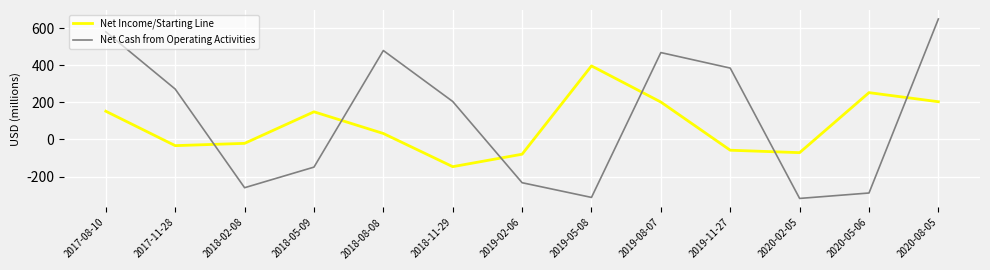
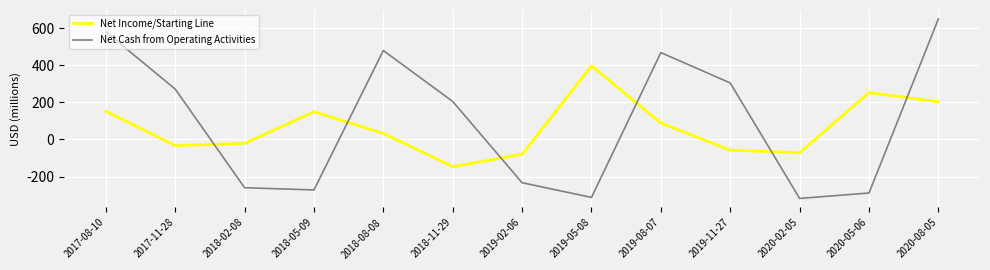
  {
    "Net Income/Starting Line": {
      "2017-08-10": 150,
      "2017-11-28": -30,
      "2018-02-08": -20,
      "2018-05-09": 150,
      "2018-08-08": 30,
      "2018-11-29": -150,
      "2019-02-06": -80,
      "2019-05-08": 400,
-     "2019-08-07": 200,
+     "2019-08-07": 90,
      "2019-11-27": -60,
      "2020-02-05": -70,
      "2020-05-06": 250,
      "2020-08-05": 200
    },
    "Net Cash from Operating Activities": {
      "2017-11-28": 270,
      "2018-02-08": -260,
-     "2018-05-09": -150,
+     "2018-05-09": -270,
      "2018-08-08": 480,
      "2018-11-29": 200,
      "2019-02-06": -230,
      "2019-05-08": -310,
      "2019-08-07": 470,
-     "2019-11-27": 380,
+     "2019-11-27": 300,
      "2020-02-05": -320,
      "2020-05-06": -290,
      "2020-08-05": 650
    }
  }
